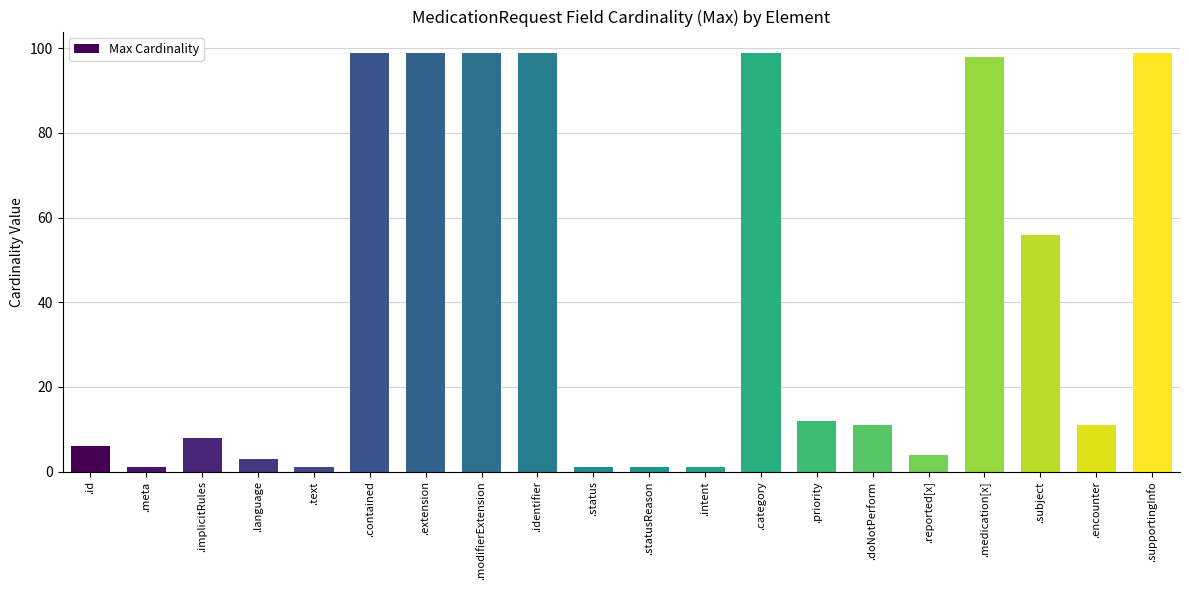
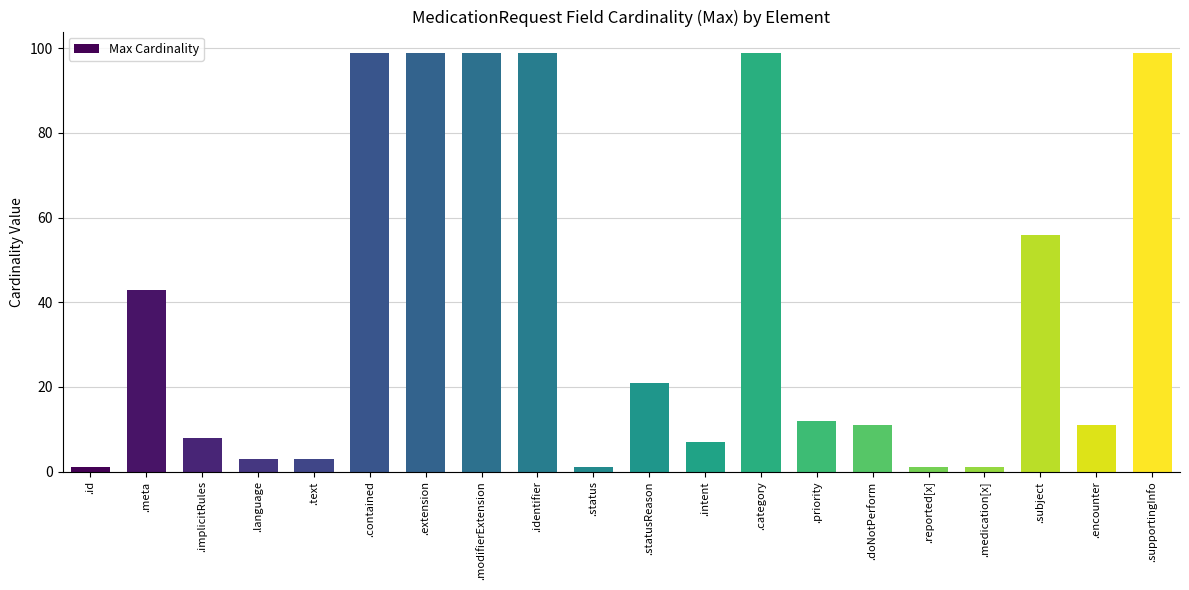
  {
-   ".id": 6,
-   ".meta": 1,
+   ".id": 1,
+   ".meta": 43,
    ".implicitRules": 8,
    ".language": 3,
-   ".text": 1,
+   ".text": 3,
    ".contained": 99,
    ".extension": 99,
    ".modifierExtension": 99,
    ".identifier": 99,
    ".status": 1,
-   ".statusReason": 1,
-   ".intent": 1,
+   ".statusReason": 21,
+   ".intent": 7,
    ".category": 99,
    ".priority": 12,
    ".doNotPerform": 11,
-   ".reported[x]": 4,
-   ".medication[x]": 98,
+   ".reported[x]": 1,
+   ".medication[x]": 1,
    ".subject": 56,
    ".encounter": 11,
    ".supportingInfo": 99
  }
